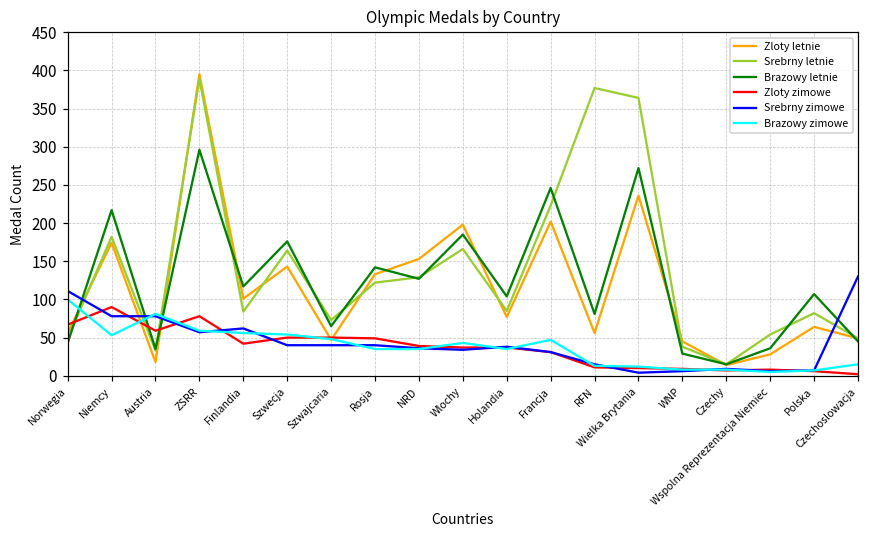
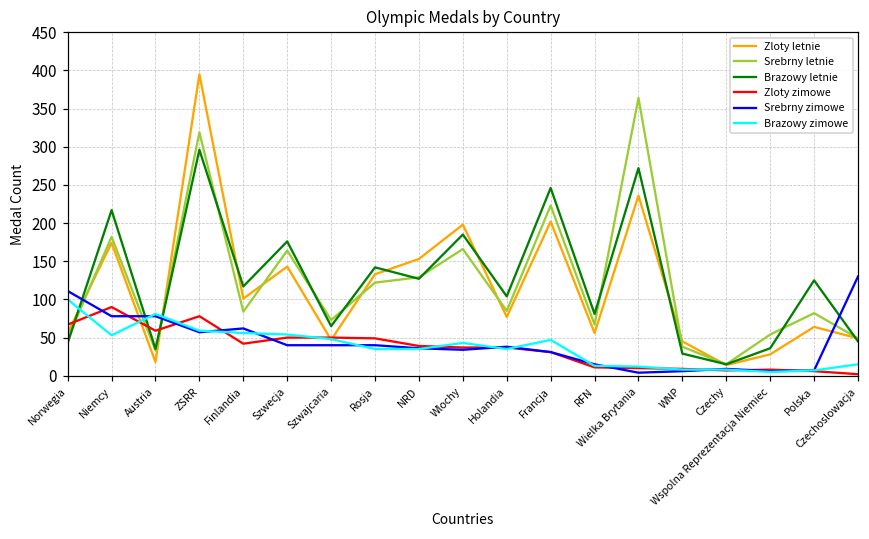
  {
    "Zloty letnie": {
      "Norwegia": 60,
      "Niemcy": 170,
      "Austria": 20,
      "ZSRR": 400,
      "Finlandia": 100,
      "Szwecja": 140,
      "Rosja": 130,
      "NRD": 150,
      "Wlochy": 200,
      "Holandia": 80,
      "Francja": 200,
      "RFN": 60,
      "Wielka Brytania": 240,
      "WNP": 50,
      "Wspolna Reprezentacja Niemiec": 30,
      "Polska": 60
    },
    "Srebrny letnie": {
      "Norwegia": 50,
      "Niemcy": 180,
-     "ZSRR": 390,
+     "ZSRR": 320,
      "Finlandia": 80,
      "Szwecja": 160,
      "Szwajcaria": 70,
      "Rosja": 120,
      "Wlochy": 170,
      "Holandia": 90,
      "Francja": 220,
-     "RFN": 380,
+     "RFN": 70,
      "Wielka Brytania": 360,
      "WNP": 40,
      "Wspolna Reprezentacja Niemiec": 50,
      "Polska": 80
    },
    "Brazowy letnie": {
      "Norwegia": 40,
      "Niemcy": 220,
      "ZSRR": 300,
      "Finlandia": 120,
      "Szwecja": 180,
      "Szwajcaria": 70,
      "Rosja": 140,
      "Wlochy": 190,
      "Holandia": 100,
      "Francja": 250,
      "RFN": 80,
      "Wielka Brytania": 270,
      "WNP": 30,
      "Wspolna Reprezentacja Niemiec": 40,
-     "Polska": 110,
+     "Polska": 130,
      "Czechoslowacja": 50
    },
    "Zloty zimowe": {
      "Norwegia": 70,
      "Niemcy": 90,
      "Austria": 60,
      "ZSRR": 80,
      "Finlandia": 40,
      "Szwecja": 50,
      "Rosja": 50,
      "Czechoslowacja": 0
    },
    "Srebrny zimowe": {
      "Norwegia": 110,
      "Niemcy": 80,
      "Finlandia": 60,
      "Szwecja": 40,
      "Szwajcaria": 40,
      "Rosja": 40,
      "Wielka Brytania": 0,
      "Czechoslowacja": 130
    },
    "Brazowy zimowe": {
      "Norwegia": 100,
      "Niemcy": 50,
      "Finlandia": 60,
      "Szwecja": 50,
      "Rosja": 40,
      "Wlochy": 40,
      "Francja": 50,
      "Czechoslowacja": 20
    }
  }
